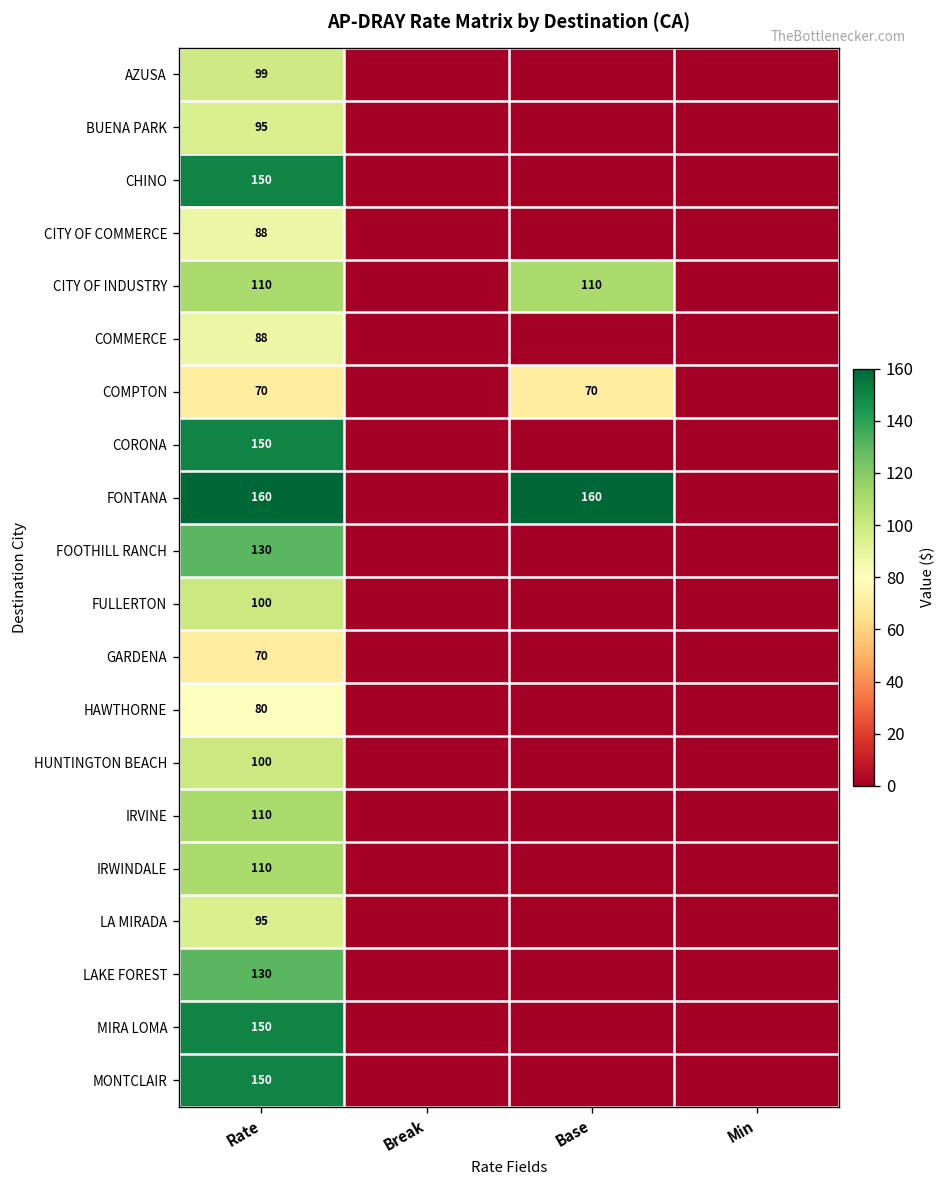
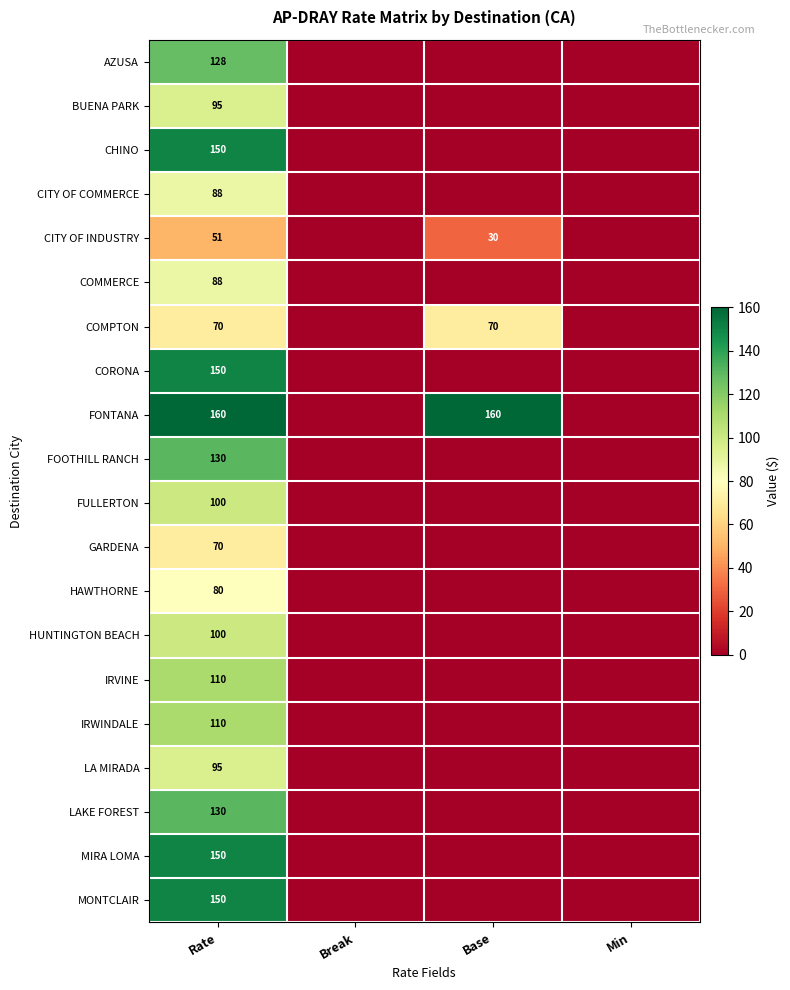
  {
    "AZUSA": {
-     "Rate": 99
+     "Rate": 128
    },
    "BUENA PARK": {
      "Rate": 95
    },
    "CHINO": {
      "Rate": 150
    },
    "CITY OF COMMERCE": {
      "Rate": 88
    },
    "CITY OF INDUSTRY": {
-     "Rate": 110,
-     "Base": 110
+     "Rate": 51,
+     "Base": 30
    },
    "COMMERCE": {
      "Rate": 88
    },
    "COMPTON": {
      "Rate": 70,
      "Base": 70
    },
    "CORONA": {
      "Rate": 150
    },
    "FONTANA": {
      "Rate": 160,
      "Base": 160
    },
    "FOOTHILL RANCH": {
      "Rate": 130
    },
    "FULLERTON": {
      "Rate": 100
    },
    "GARDENA": {
      "Rate": 70
    },
    "HAWTHORNE": {
      "Rate": 80
    },
    "HUNTINGTON BEACH": {
      "Rate": 100
    },
    "IRVINE": {
      "Rate": 110
    },
    "IRWINDALE": {
      "Rate": 110
    },
    "LA MIRADA": {
      "Rate": 95
    },
    "LAKE FOREST": {
      "Rate": 130
    },
    "MIRA LOMA": {
      "Rate": 150
    },
    "MONTCLAIR": {
      "Rate": 150
    }
  }
